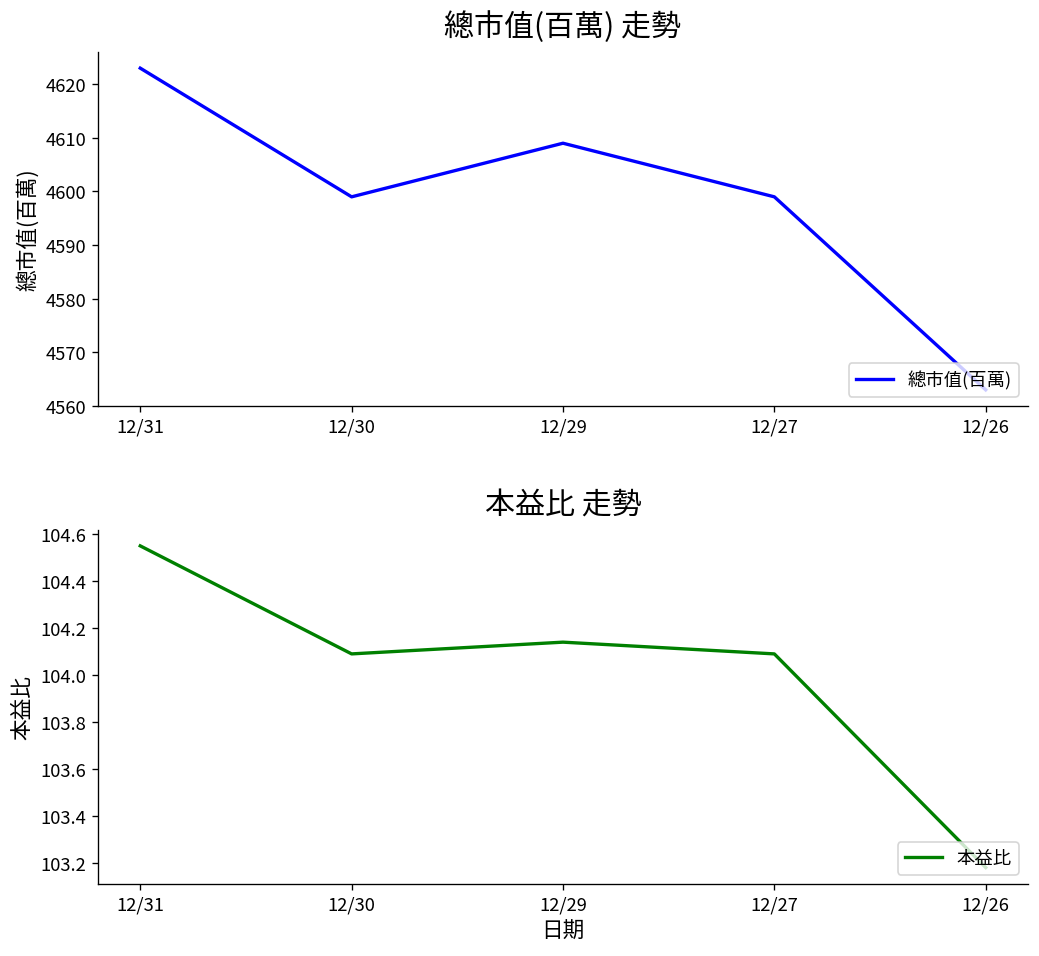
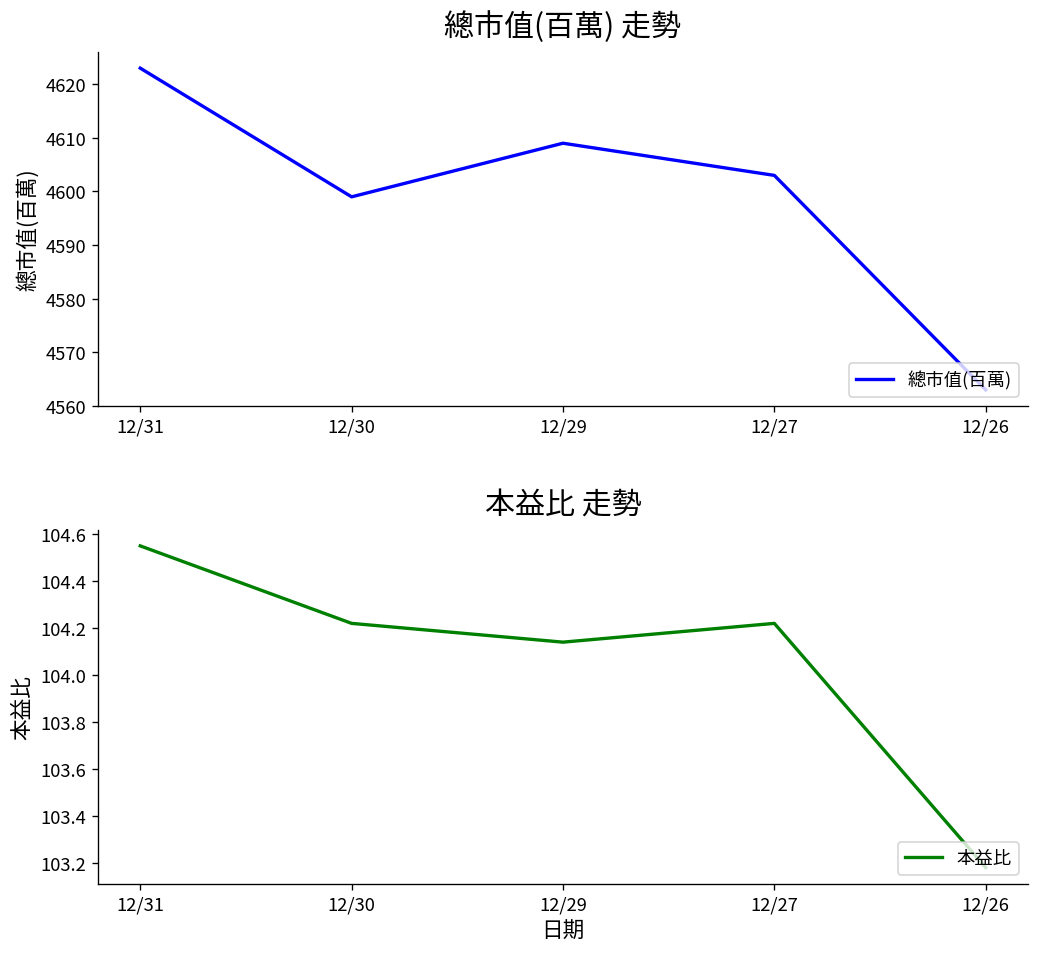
  {
    "總市值(百萬) 走勢": {
      "12/31": 4623,
      "12/30": 4599,
      "12/29": 4609,
-     "12/27": 4599
+     "12/27": 4603
    },
    "本益比 走勢": {
      "12/31": 104.55,
-     "12/30": 104.09,
+     "12/30": 104.22,
      "12/29": 104.14,
-     "12/27": 104.09
+     "12/27": 104.22
    }
  }
